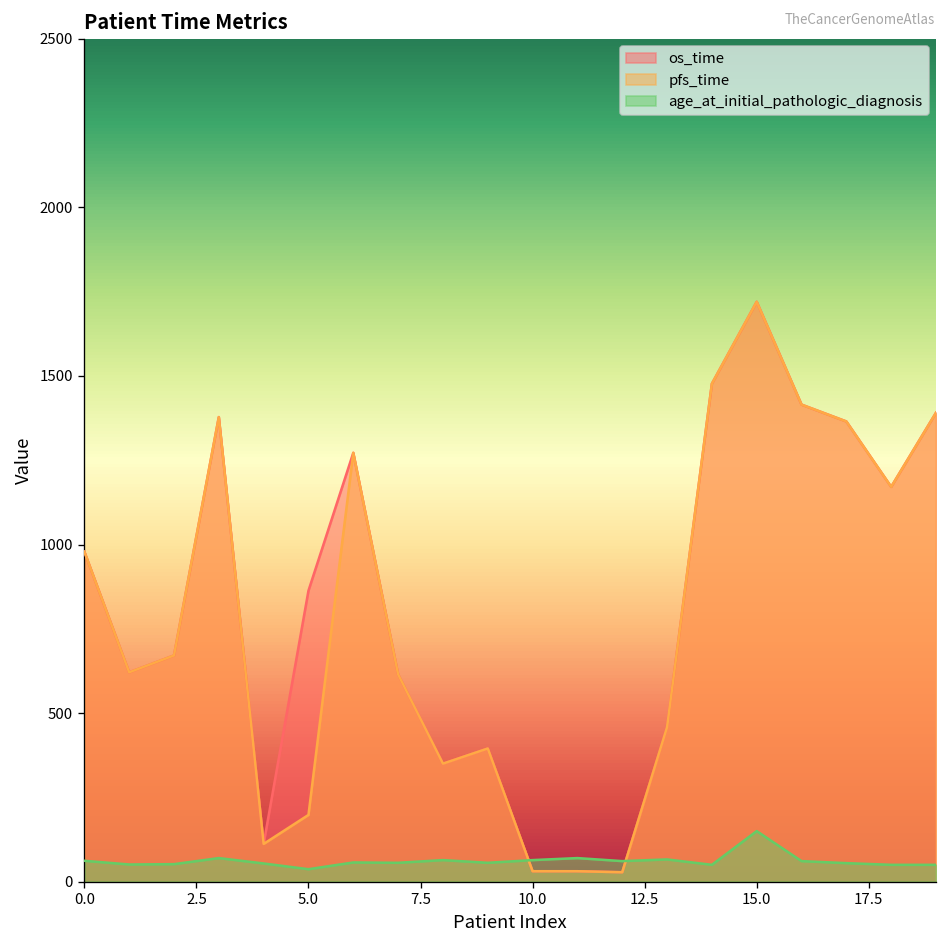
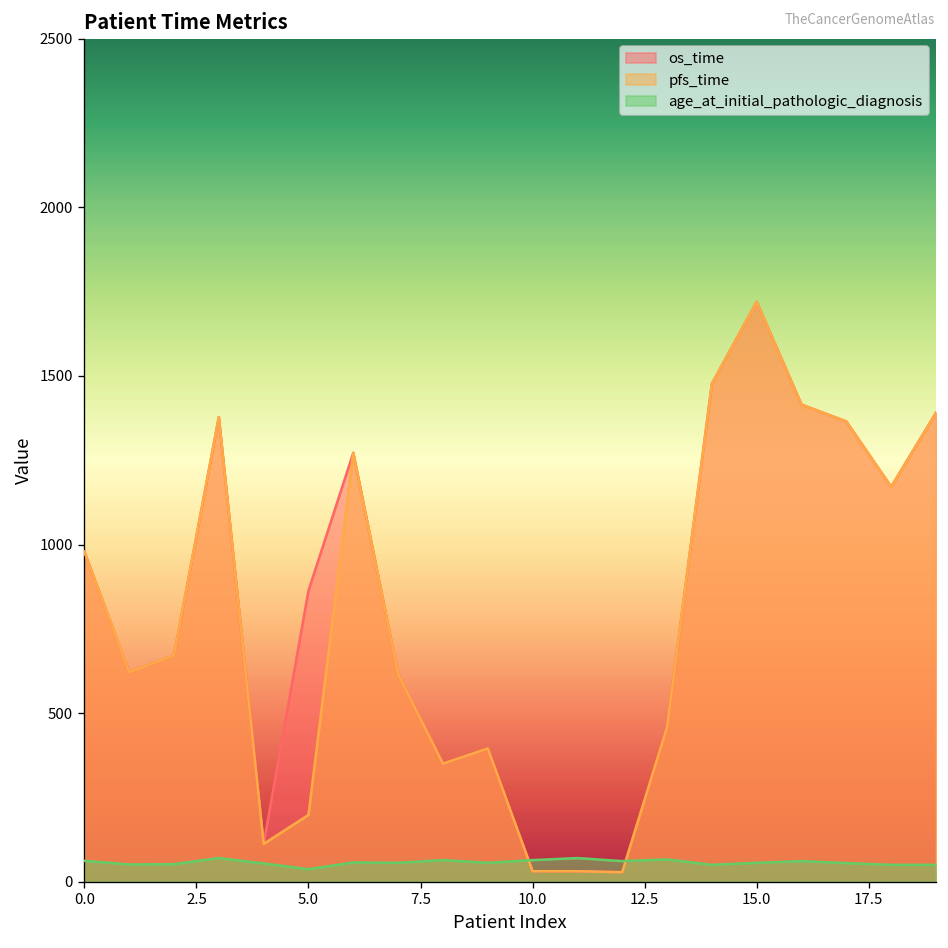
  {
    "age_at_initial_pathologic_diagnosis": {
      "0.0": 60,
      "5.0": 40,
      "10.0": 60,
-     "15.0": 150
+     "15.0": 60
    }
  }
